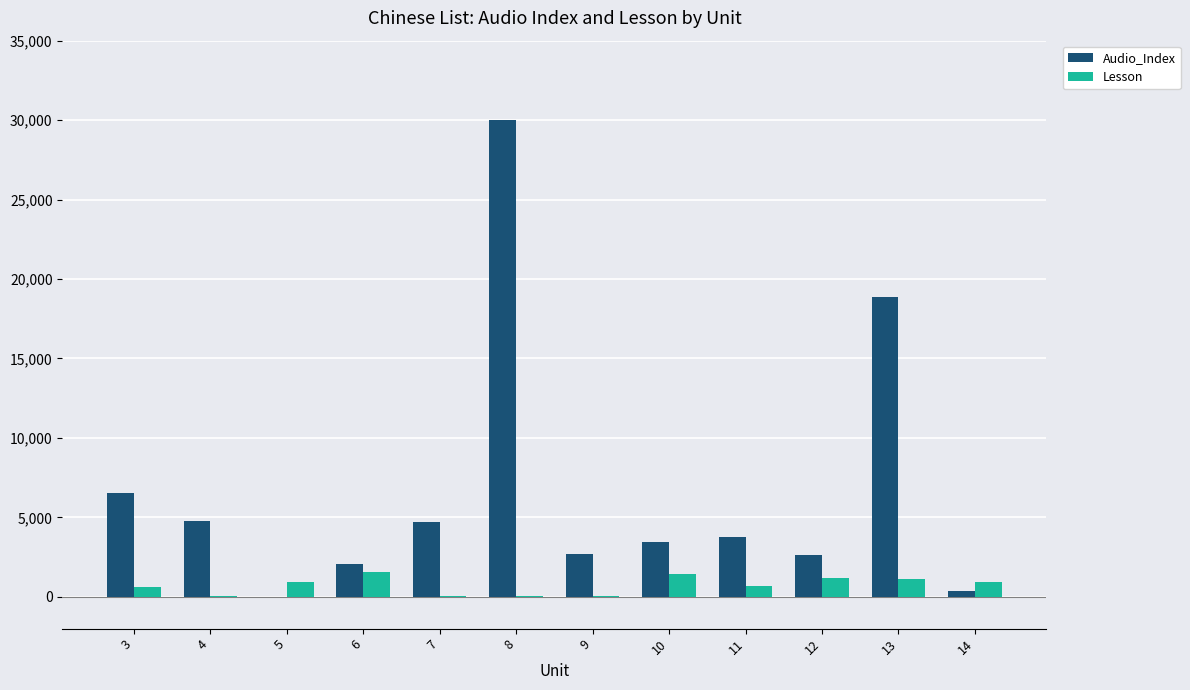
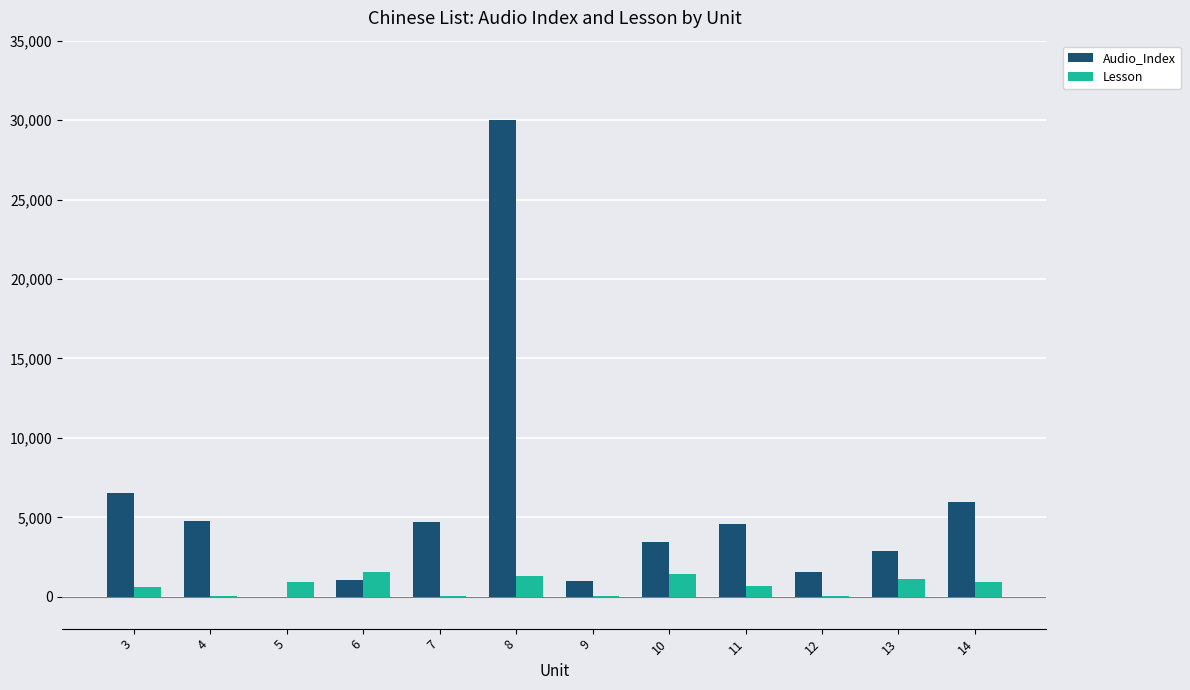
  {
    "Audio_Index": {
      "3": "6,500",
      "4": "4,800",
-     "6": "2,000",
+     "6": "1,100",
      "7": "4,700",
      "8": "30,000",
-     "9": "2,700",
+     "9": "1,000",
      "10": "3,400",
-     "11": "3,800",
-     "12": "2,600",
-     "13": "18,800",
-     "14": "400"
+     "11": "4,600",
+     "12": "1,600",
+     "13": "2,900",
+     "14": "6,000"
    },
    "Lesson": {
      "3": "600",
      "5": "900",
      "6": "1,600",
-     "8": "0",
+     "8": "1,300",
      "10": "1,400",
      "11": "700",
-     "12": "1,200",
+     "12": "100",
      "13": "1,200",
      "14": "900"
    }
  }
